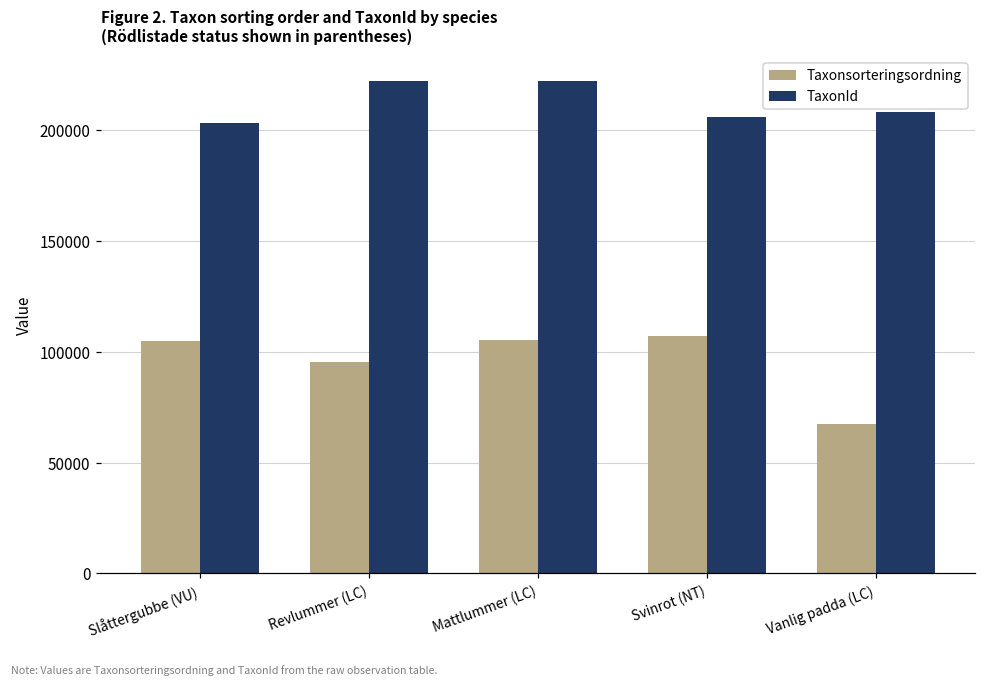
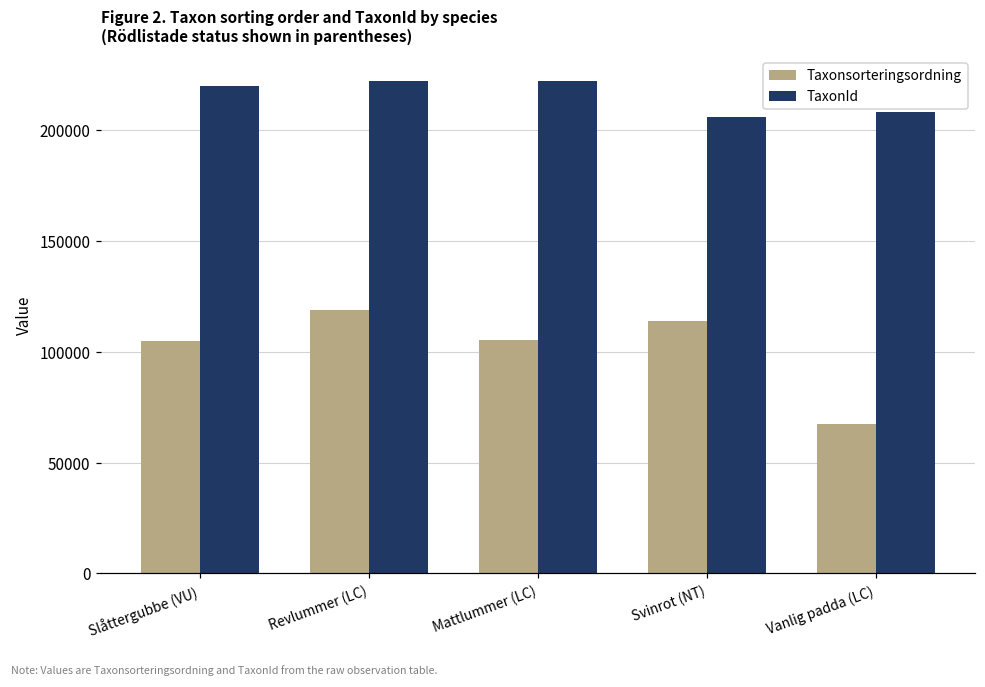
  {
    "Taxonsorteringsordning": {
      "Slåttergubbe (VU)": 105000,
-     "Revlummer (LC)": 96000,
+     "Revlummer (LC)": 119000,
      "Mattlummer (LC)": 105000,
-     "Svinrot (NT)": 107000,
+     "Svinrot (NT)": 114000,
      "Vanlig padda (LC)": 67000
    },
    "TaxonId": {
-     "Slåttergubbe (VU)": 203000,
+     "Slåttergubbe (VU)": 220000,
      "Revlummer (LC)": 222000,
      "Mattlummer (LC)": 222000,
      "Svinrot (NT)": 206000,
      "Vanlig padda (LC)": 208000
    }
  }
